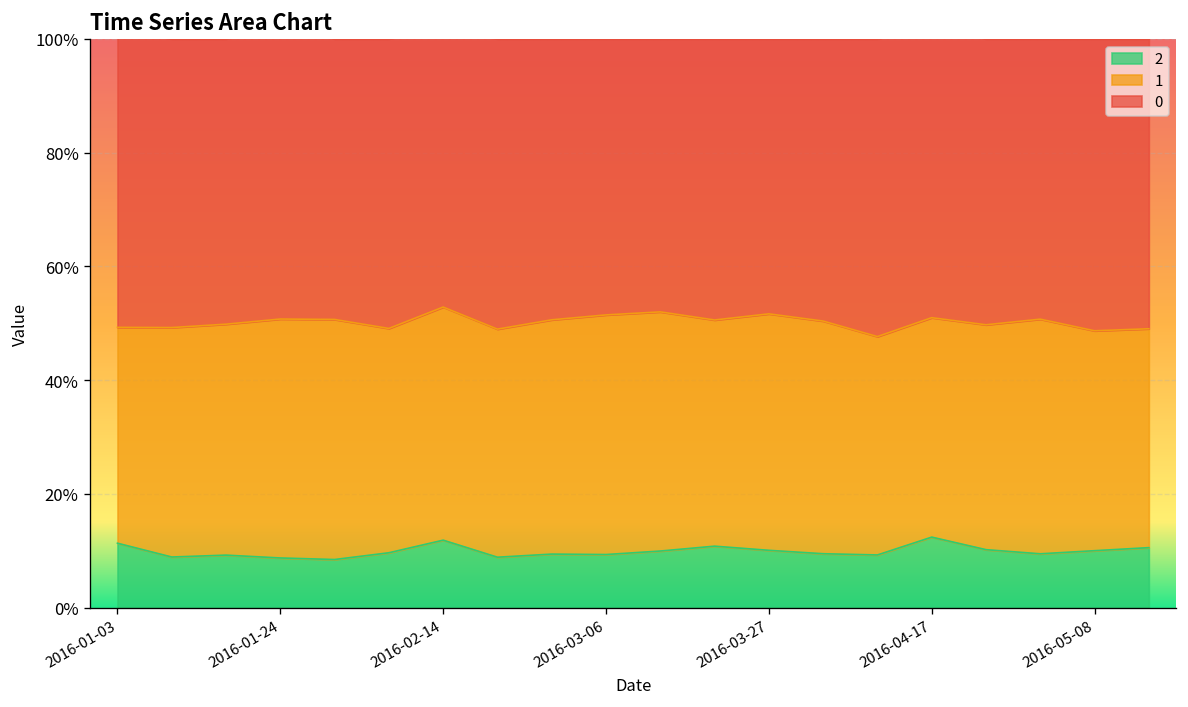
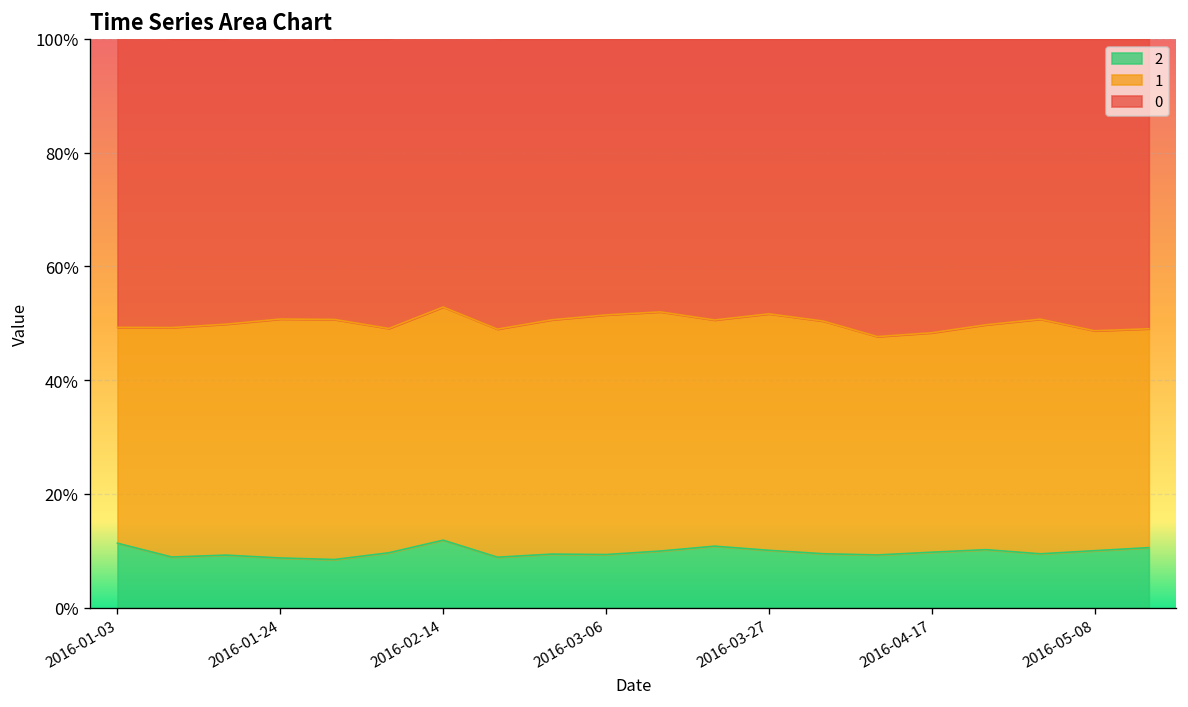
  {
    "2": {
      "2016-01-03": "11%",
      "2016-01-24": "9%",
      "2016-02-14": "12%",
      "2016-03-06": "9%",
      "2016-03-27": "10%",
-     "2016-04-17": "12%",
+     "2016-04-17": "10%",
      "2016-05-08": "10%"
    },
    "1": {
      "2016-01-03": "38%",
      "2016-01-24": "42%",
      "2016-02-14": "41%",
      "2016-03-06": "42%",
      "2016-03-27": "42%",
      "2016-04-17": "39%",
      "2016-05-08": "39%"
    },
    "0": {
      "2016-03-06": "49%",
      "2016-03-27": "48%",
      "2016-05-08": "51%"
    }
  }
